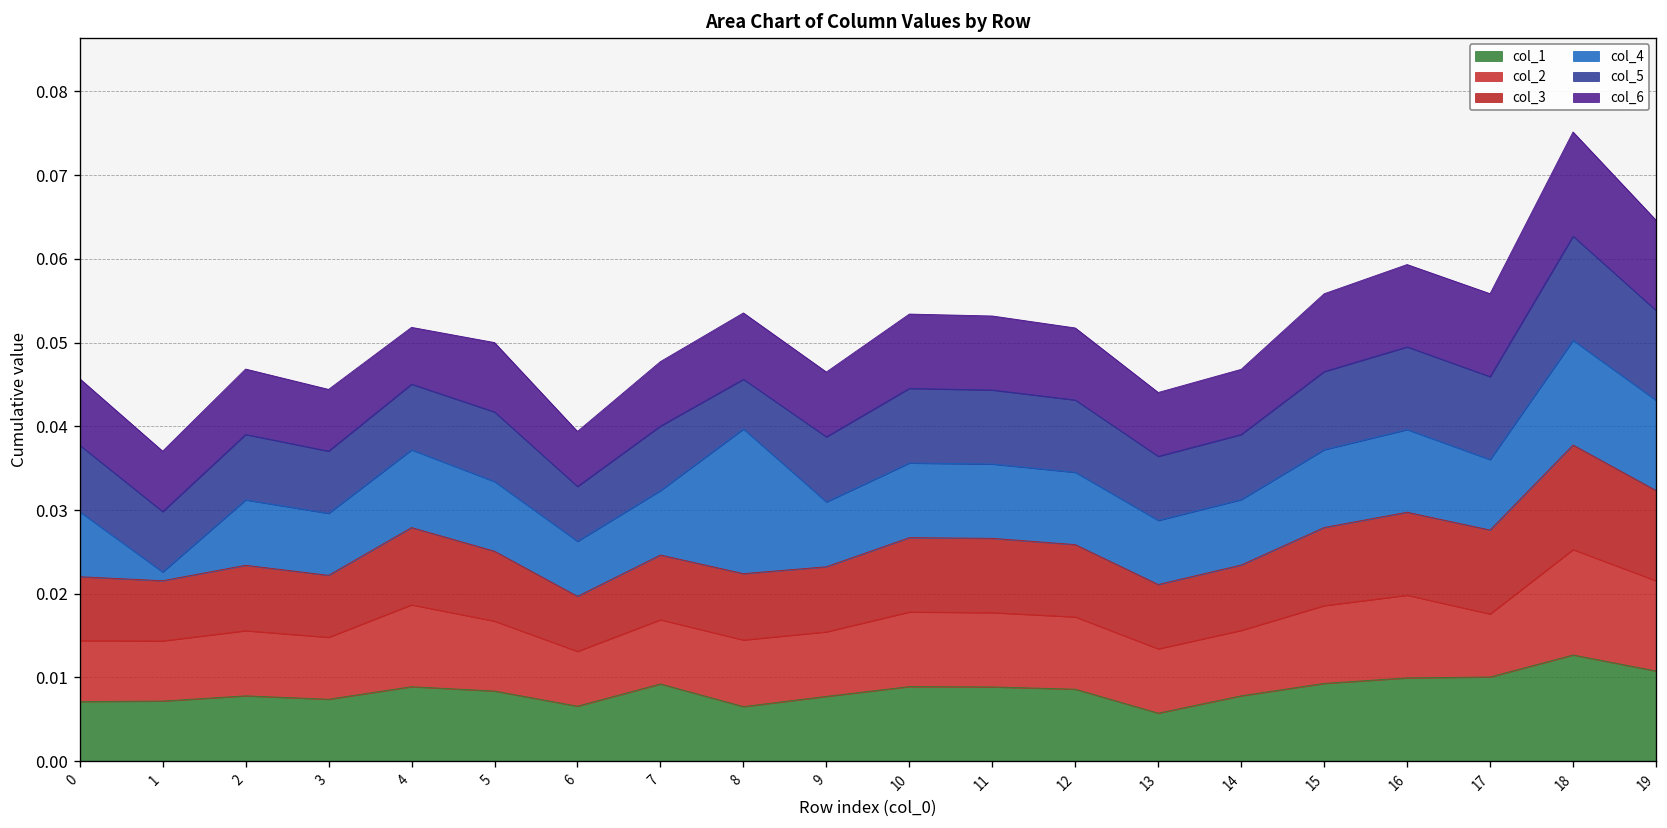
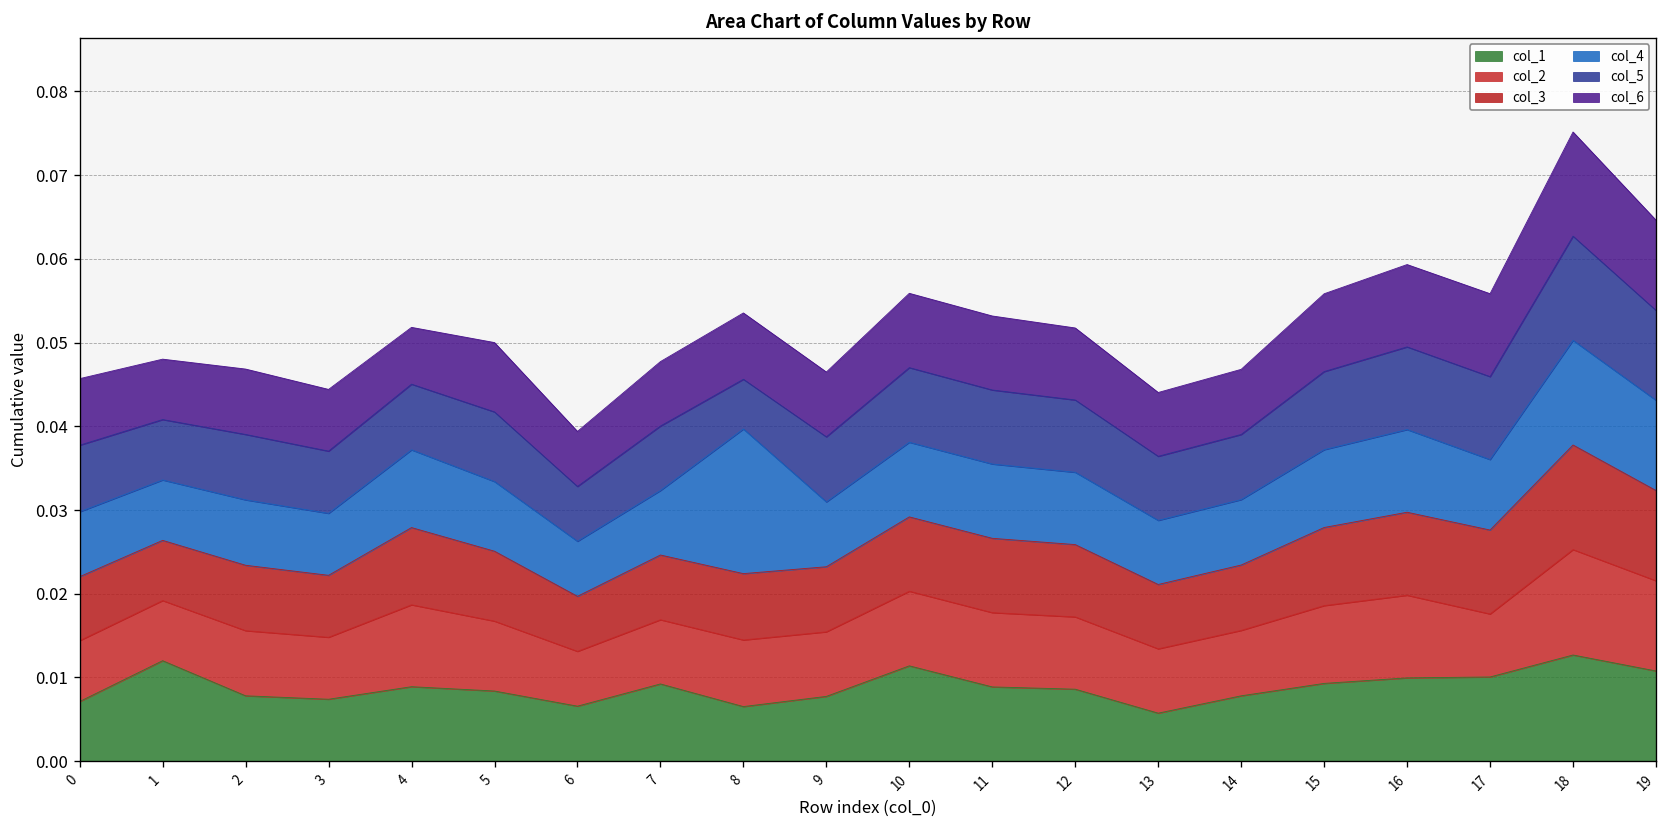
  {
    "col_1": {
      "0": 0.007,
-     "1": 0.007,
+     "1": 0.012,
      "2": 0.008,
      "3": 0.007,
      "4": 0.009,
      "5": 0.008,
      "6": 0.007,
      "7": 0.009,
      "8": 0.007,
      "9": 0.008,
-     "10": 0.009,
+     "10": 0.011,
      "11": 0.009,
      "12": 0.009,
      "13": 0.006,
      "14": 0.008,
      "15": 0.009,
      "16": 0.010,
      "17": 0.010,
      "18": 0.013,
      "19": 0.011
    },
    "col_4": {
      "0": 0.008,
-     "1": 0.001,
+     "1": 0.007,
      "2": 0.008,
      "3": 0.007,
      "4": 0.009,
      "5": 0.008,
      "6": 0.007,
      "7": 0.008,
      "8": 0.017,
      "9": 0.008,
      "10": 0.009,
      "11": 0.009,
      "12": 0.009,
      "13": 0.008,
      "14": 0.008,
      "15": 0.009,
      "16": 0.010,
      "17": 0.008,
      "18": 0.012,
      "19": 0.011
    }
  }
